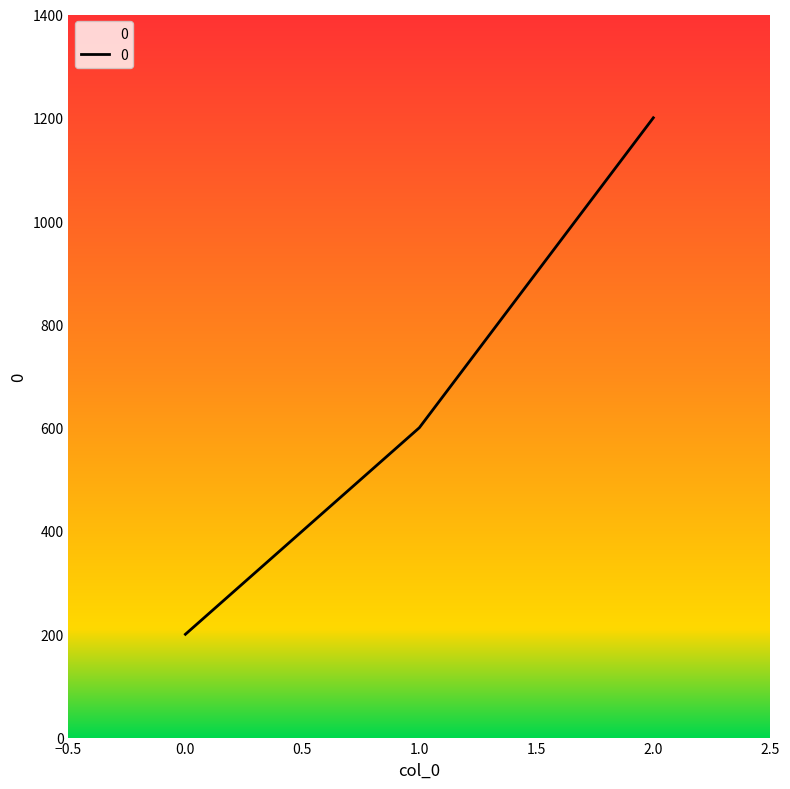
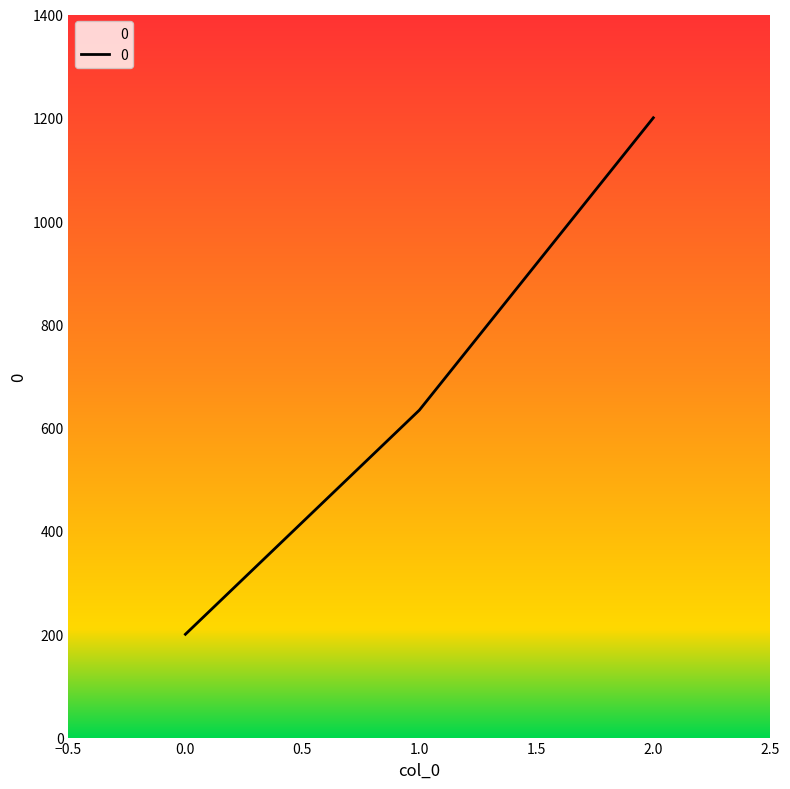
  {
    "0.0": 200,
-   "1.0": 600,
+   "1.0": 630,
    "2.0": 1200
  }
